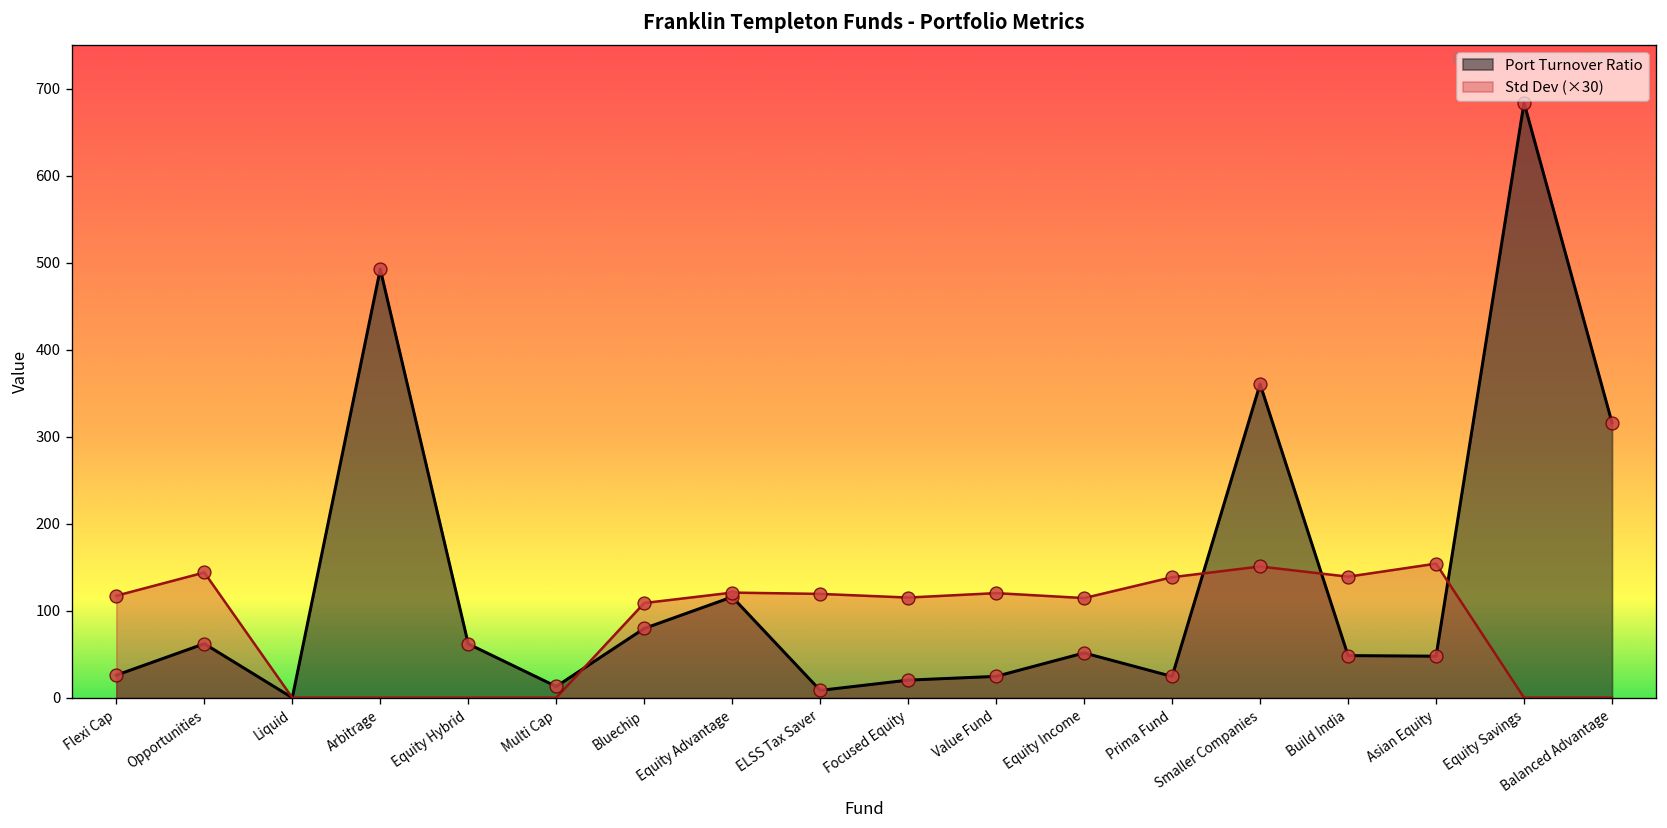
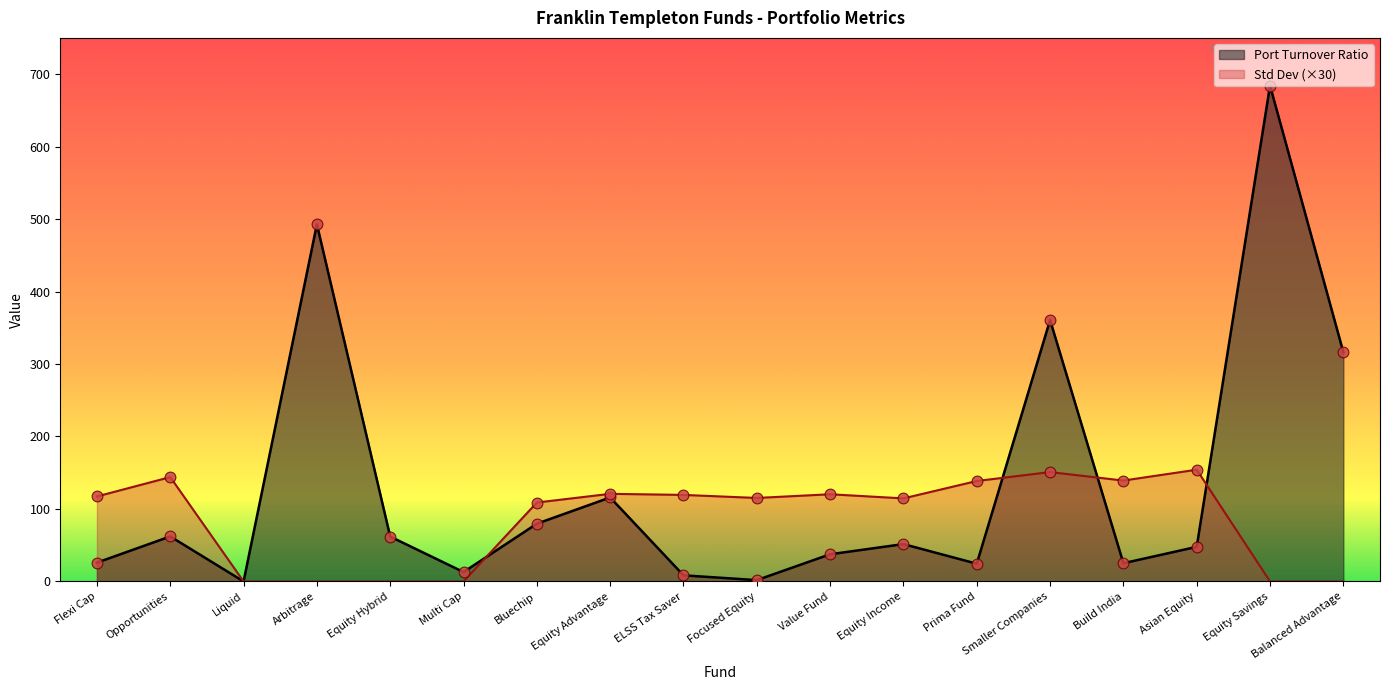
  {
    "Port Turnover Ratio": {
-     "Focused Equity": 20,
-     "Value Fund": 20,
-     "Build India": 50
+     "Focused Equity": 0,
+     "Value Fund": 40,
+     "Build India": 30
    }
  }
